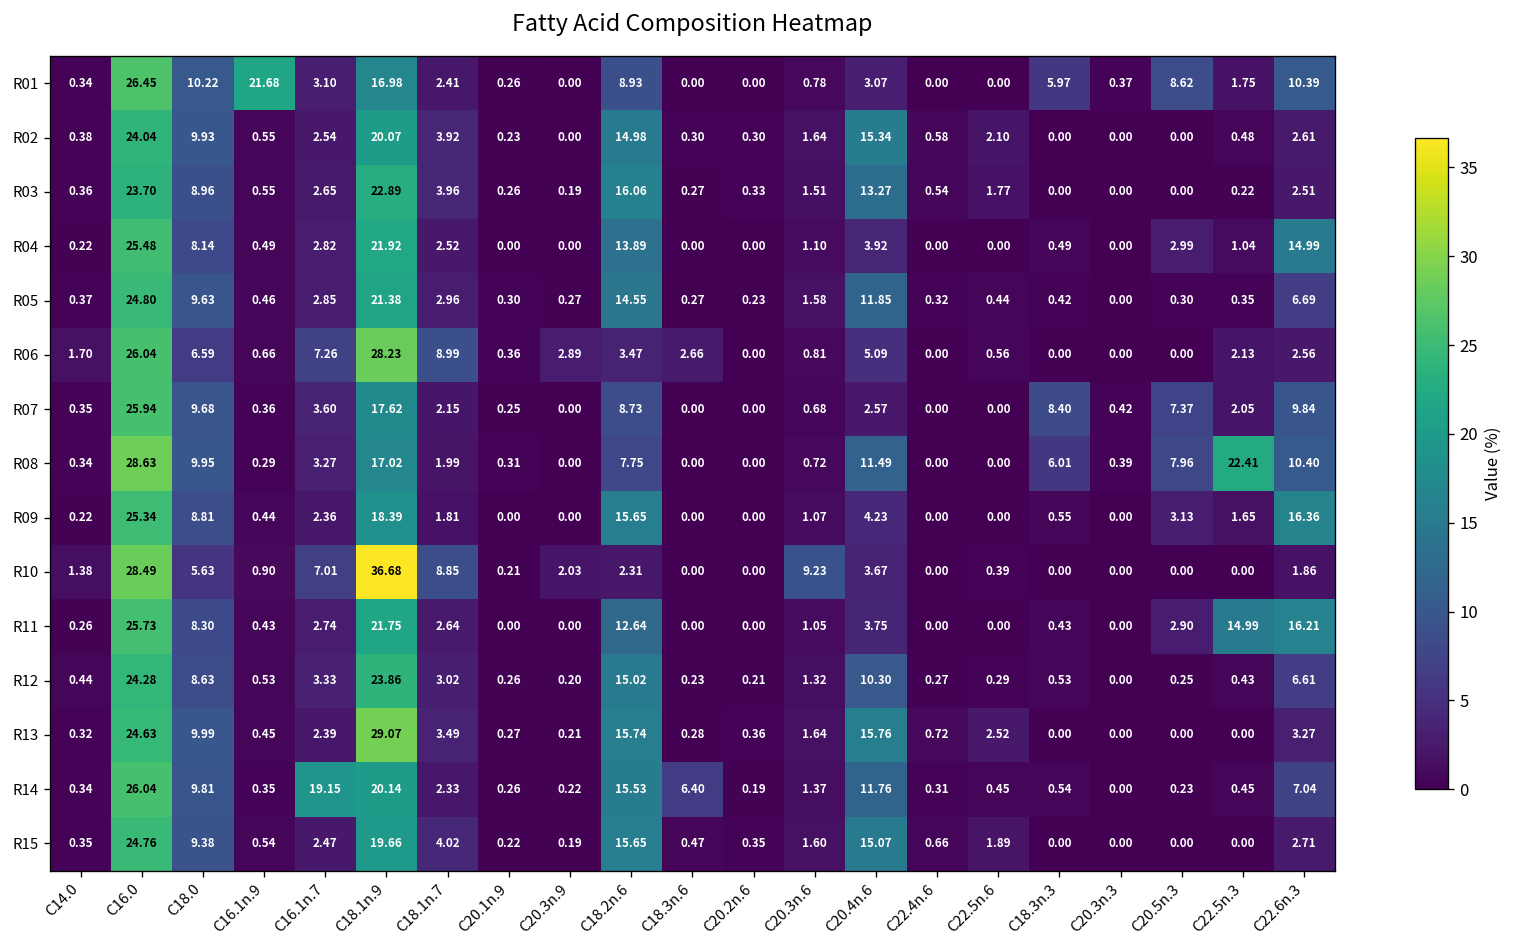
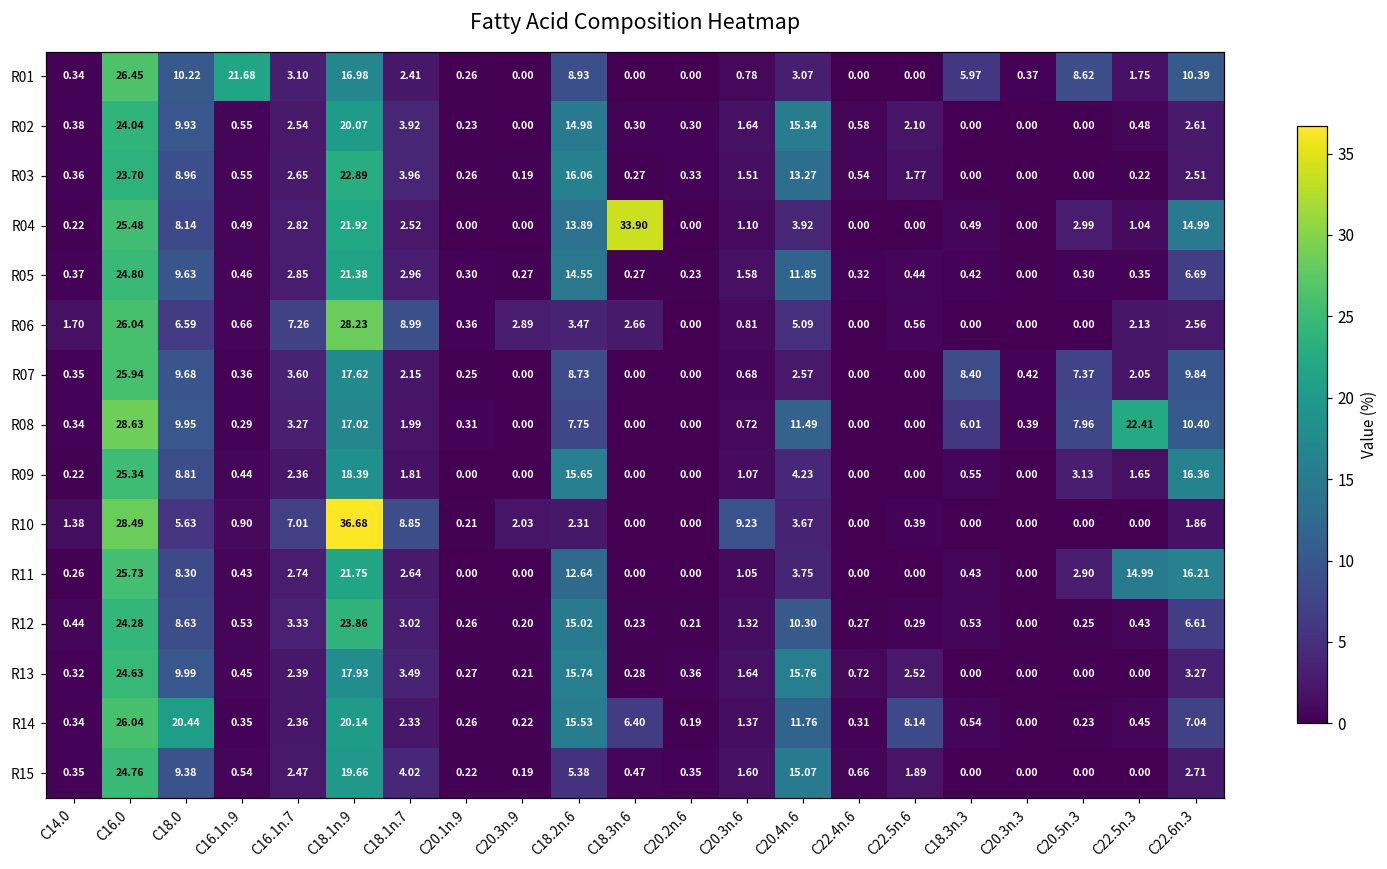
  {
    "R04": {
      "C14.0": 0.22,
      "C16.0": 25.48,
      "C18.0": 8.14,
      "C16.1n.9": 0.49,
      "C16.1n.7": 2.82,
      "C18.1n.9": 21.92,
      "C18.1n.7": 2.52,
      "C20.1n.9": 0.00,
      "C20.3n.9": 0.00,
      "C18.2n.6": 13.89,
-     "C18.3n.6": 0.00,
+     "C18.3n.6": 33.90,
      "C20.2n.6": 0.00,
      "C20.3n.6": 1.10,
      "C20.4n.6": 3.92,
      "C22.4n.6": 0.00,
      "C22.5n.6": 0.00,
      "C18.3n.3": 0.49,
      "C20.3n.3": 0.00,
      "C20.5n.3": 2.99,
      "C22.5n.3": 1.04,
      "C22.6n.3": 14.99
    },
    "R13": {
      "C14.0": 0.32,
      "C16.0": 24.63,
      "C18.0": 9.99,
      "C16.1n.9": 0.45,
      "C16.1n.7": 2.39,
-     "C18.1n.9": 29.07,
+     "C18.1n.9": 17.93,
      "C18.1n.7": 3.49,
      "C20.1n.9": 0.27,
      "C20.3n.9": 0.21,
      "C18.2n.6": 15.74,
      "C18.3n.6": 0.28,
      "C20.2n.6": 0.36,
      "C20.3n.6": 1.64,
      "C20.4n.6": 15.76,
      "C22.4n.6": 0.72,
      "C22.5n.6": 2.52,
      "C18.3n.3": 0.00,
      "C20.3n.3": 0.00,
      "C20.5n.3": 0.00,
      "C22.5n.3": 0.00,
      "C22.6n.3": 3.27
    },
    "R14": {
      "C14.0": 0.34,
      "C16.0": 26.04,
-     "C18.0": 9.81,
+     "C18.0": 20.44,
      "C16.1n.9": 0.35,
-     "C16.1n.7": 19.15,
+     "C16.1n.7": 2.36,
      "C18.1n.9": 20.14,
      "C18.1n.7": 2.33,
      "C20.1n.9": 0.26,
      "C20.3n.9": 0.22,
      "C18.2n.6": 15.53,
      "C18.3n.6": 6.40,
      "C20.2n.6": 0.19,
      "C20.3n.6": 1.37,
      "C20.4n.6": 11.76,
      "C22.4n.6": 0.31,
-     "C22.5n.6": 0.45,
+     "C22.5n.6": 8.14,
      "C18.3n.3": 0.54,
      "C20.3n.3": 0.00,
      "C20.5n.3": 0.23,
      "C22.5n.3": 0.45,
      "C22.6n.3": 7.04
    },
    "R15": {
      "C14.0": 0.35,
      "C16.0": 24.76,
      "C18.0": 9.38,
      "C16.1n.9": 0.54,
      "C16.1n.7": 2.47,
      "C18.1n.9": 19.66,
      "C18.1n.7": 4.02,
      "C20.1n.9": 0.22,
      "C20.3n.9": 0.19,
-     "C18.2n.6": 15.65,
+     "C18.2n.6": 5.38,
      "C18.3n.6": 0.47,
      "C20.2n.6": 0.35,
      "C20.3n.6": 1.60,
      "C20.4n.6": 15.07,
      "C22.4n.6": 0.66,
      "C22.5n.6": 1.89,
      "C18.3n.3": 0.00,
      "C20.3n.3": 0.00,
      "C20.5n.3": 0.00,
      "C22.5n.3": 0.00,
      "C22.6n.3": 2.71
    }
  }
